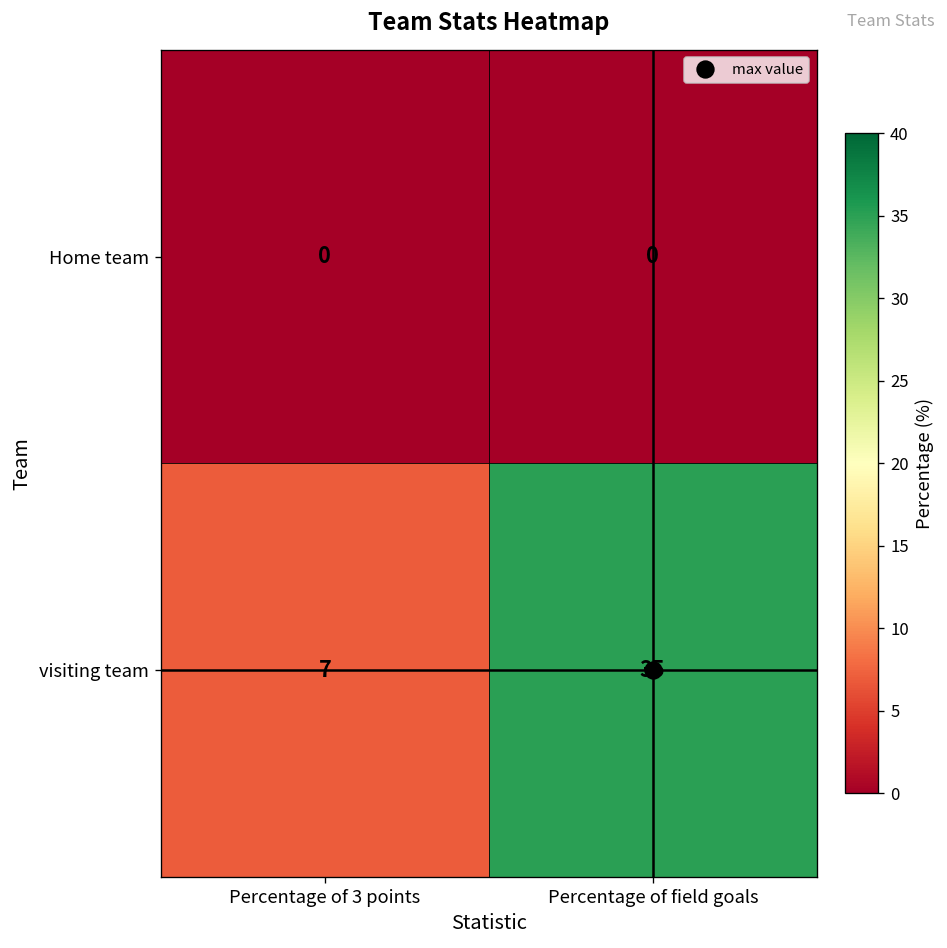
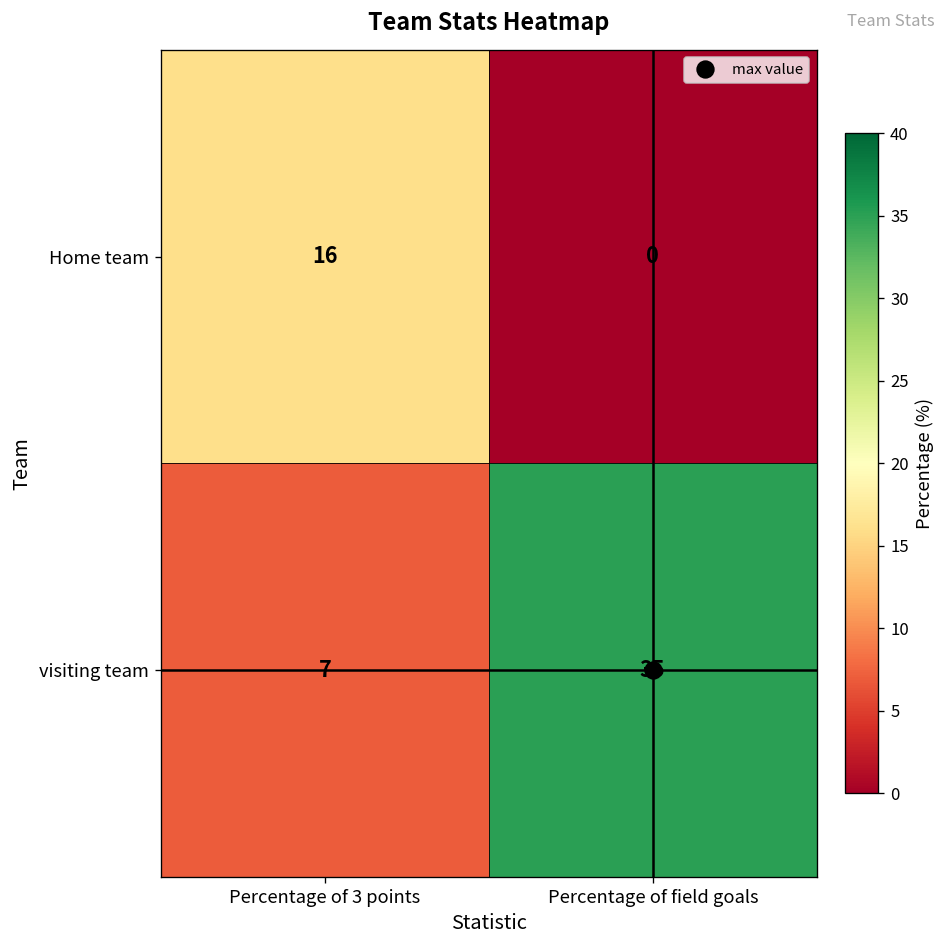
  {
    "Home team": {
-     "Percentage of 3 points": 0,
+     "Percentage of 3 points": 16,
      "Percentage of field goals": 0
    },
    "visiting team": {
      "Percentage of 3 points": 7
    }
  }
